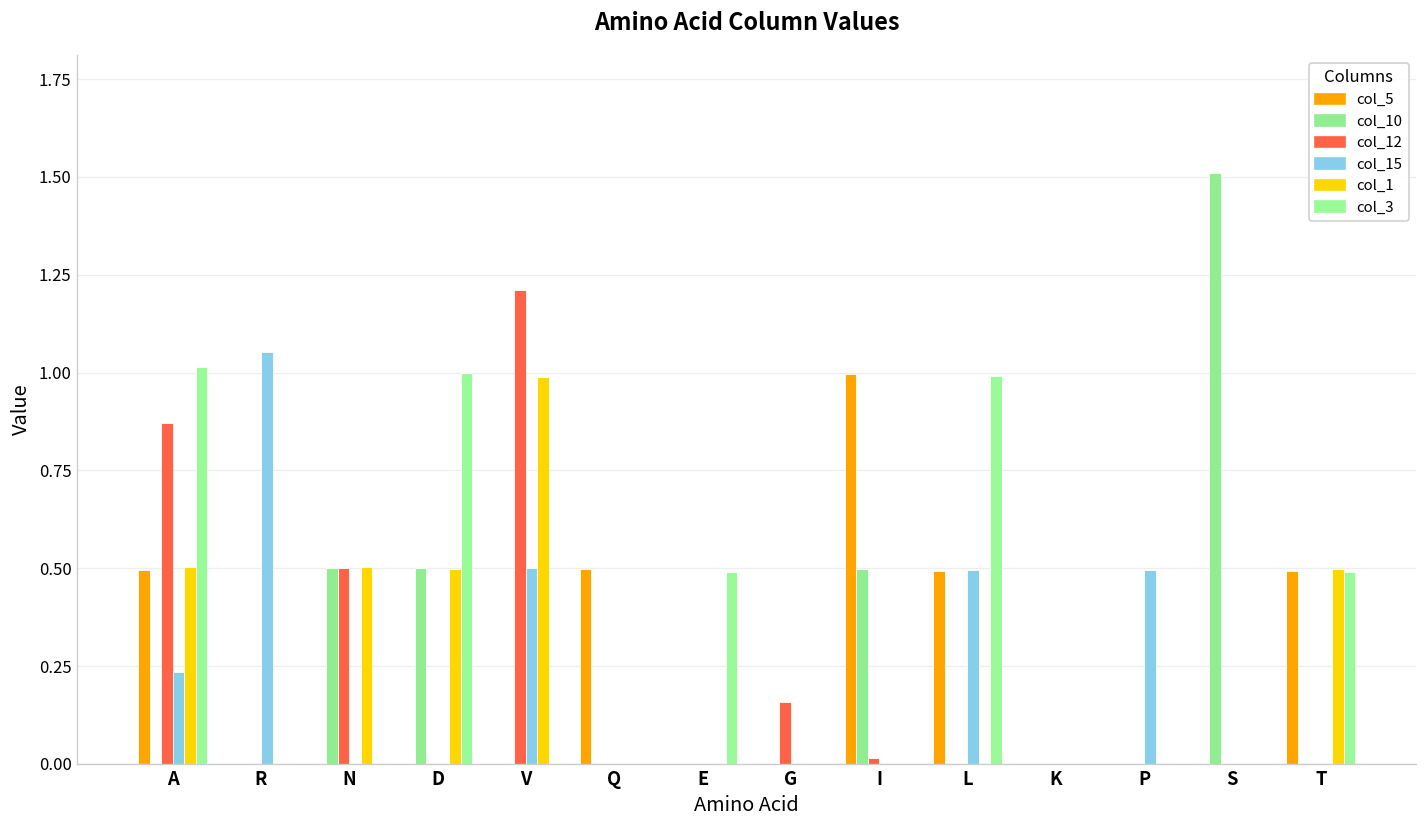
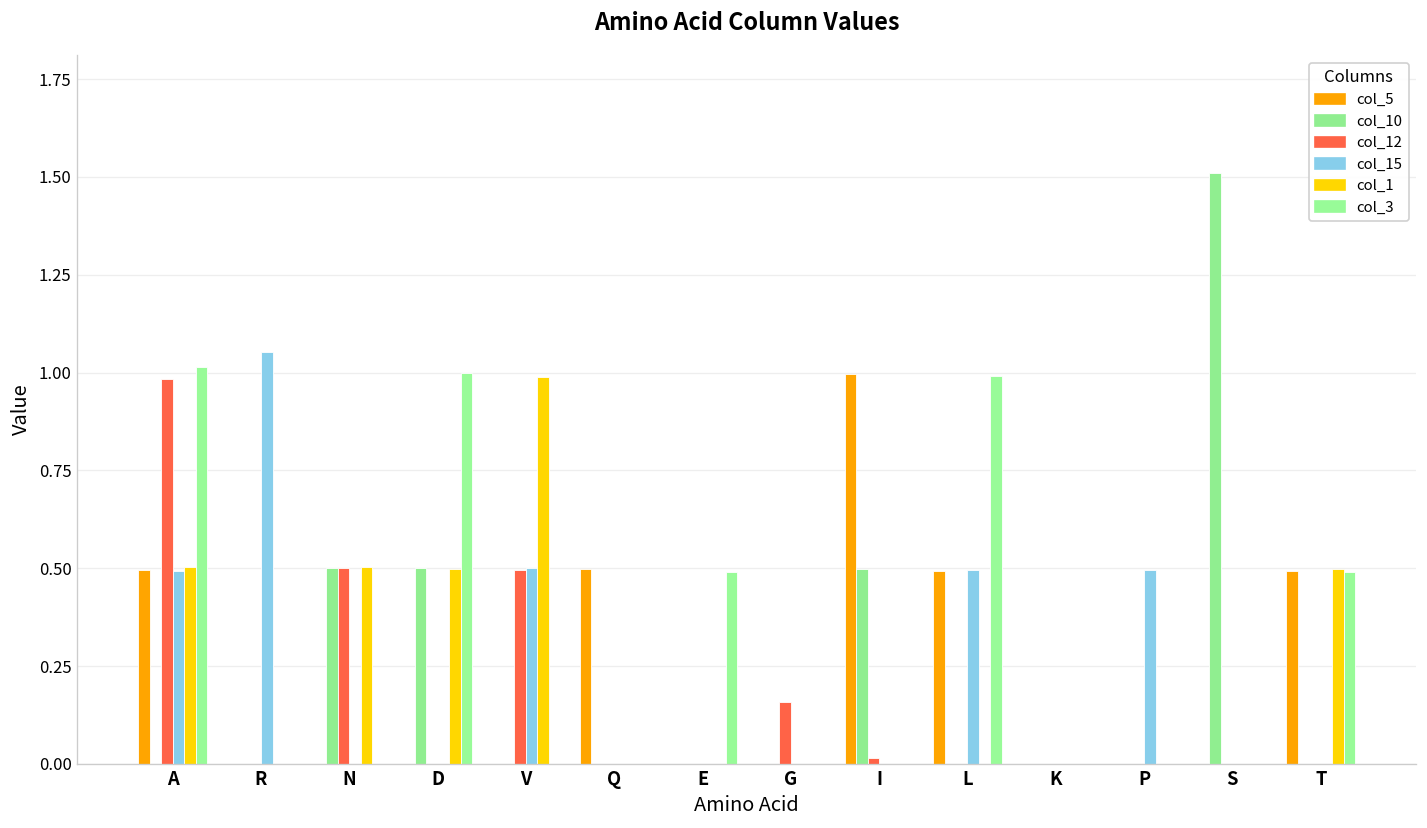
  {
    "col_12": {
-     "A": 0.87,
+     "A": 0.98,
      "R": 0.00,
      "N": 0.50,
      "D": 0.00,
-     "V": 1.21,
+     "V": 0.50,
      "Q": 0.00,
      "E": 0.00,
      "G": 0.16,
      "I": 0.01,
      "L": 0.00,
      "K": 0.00,
      "P": 0.00,
      "S": 0.00,
      "T": 0.00
    },
    "col_15": {
-     "A": 0.24,
+     "A": 0.49,
      "R": 1.05,
      "N": 0.00,
      "D": 0.00,
      "V": 0.50,
      "Q": 0.00,
      "E": 0.00,
      "G": 0.00,
      "I": 0.00,
      "L": 0.50,
      "K": 0.00,
      "P": 0.50,
      "S": 0.00,
      "T": 0.00
    }
  }
